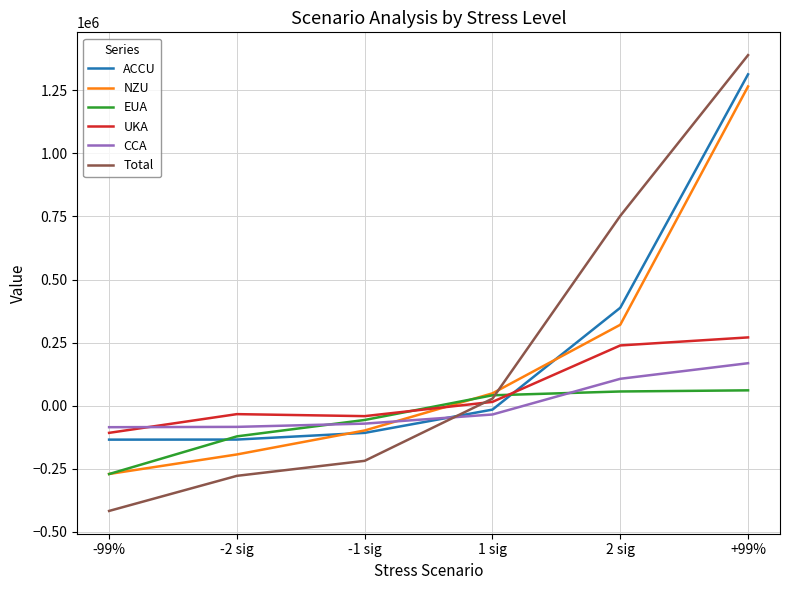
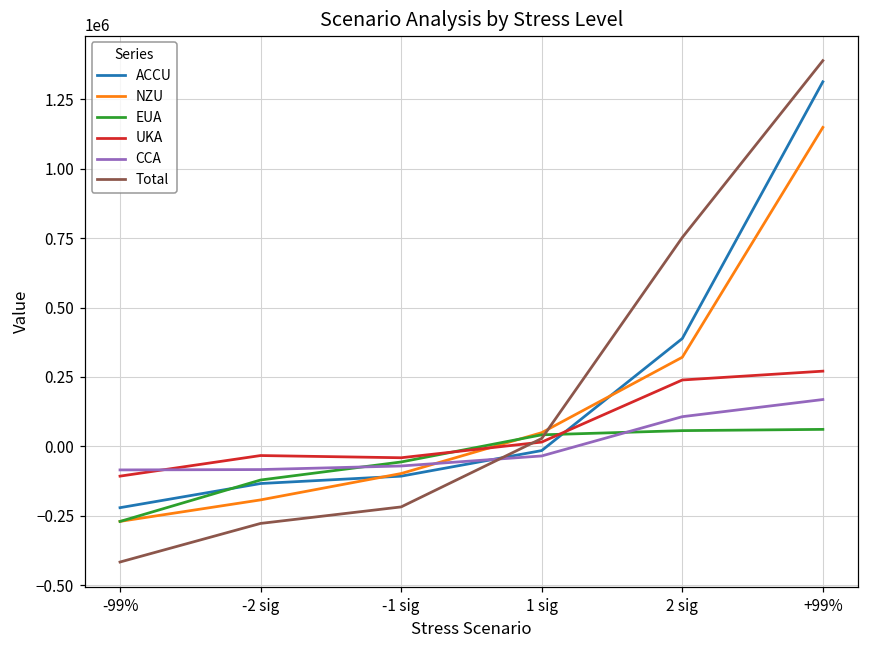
  {
    "ACCU": {
-     "-99%": -130000,
+     "-99%": -220000,
      "-2 sig": -130000,
      "1 sig": -20000,
      "2 sig": 390000,
      "+99%": 1310000
    },
    "NZU": {
      "-2 sig": -190000,
      "2 sig": 320000,
-     "+99%": 1270000
+     "+99%": 1150000
    },
    "EUA": {
      "-2 sig": -120000,
      "-1 sig": -60000,
      "2 sig": 60000,
      "+99%": 60000
    },
    "UKA": {
      "-99%": -110000,
      "-2 sig": -30000,
      "-1 sig": -40000,
      "1 sig": 20000,
      "2 sig": 240000,
      "+99%": 270000
    },
    "CCA": {
      "-99%": -90000,
      "-2 sig": -80000,
      "-1 sig": -70000,
      "1 sig": -30000,
      "2 sig": 110000,
      "+99%": 170000
    },
    "Total": {
      "-99%": -420000,
      "-2 sig": -280000,
      "-1 sig": -220000,
      "1 sig": 30000,
      "2 sig": 750000,
      "+99%": 1390000
    }
  }
